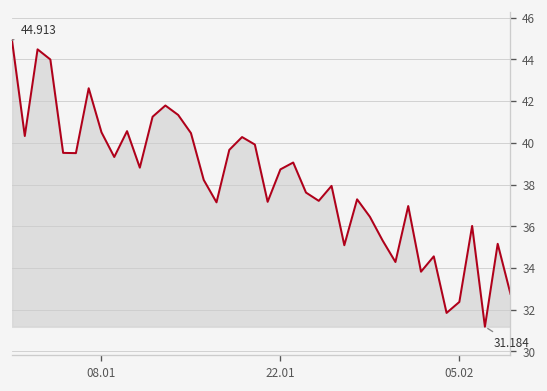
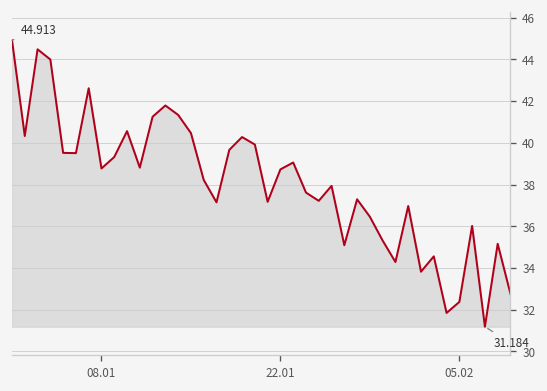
  {
-   "08.01": 40.5,
+   "08.01": 38.8,
    "22.01": 38.7,
    "05.02": 32.4
  }
